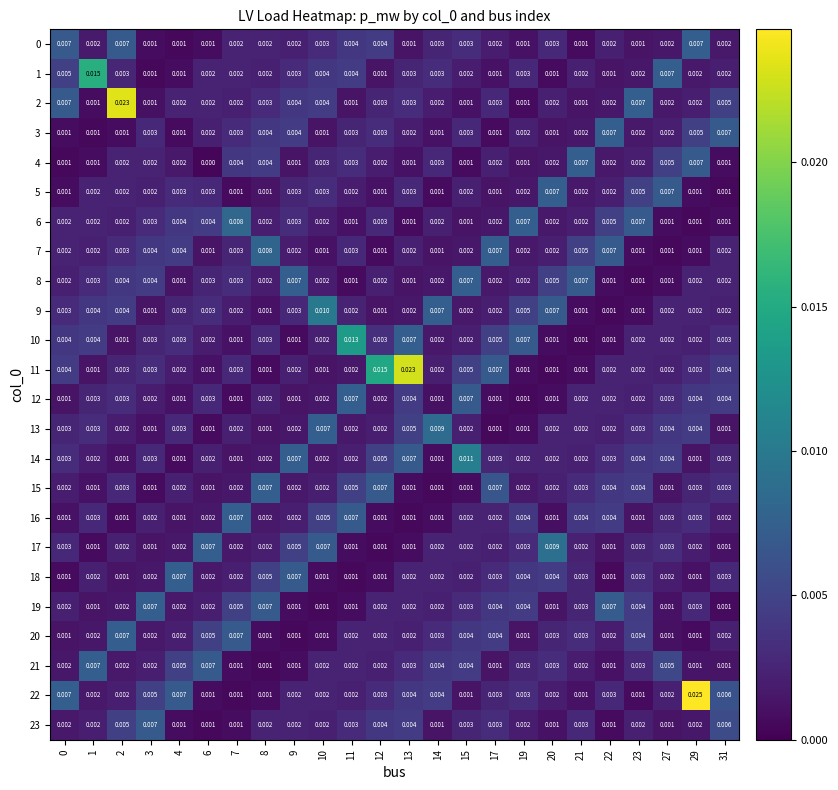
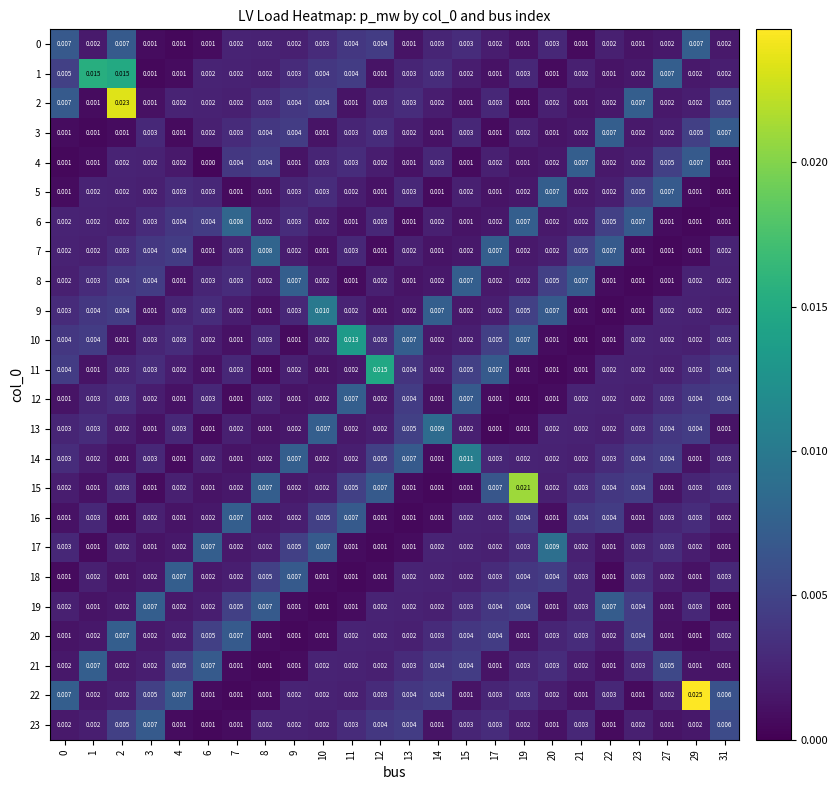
  {
    "1": {
      "0": 0.005,
      "1": 0.015,
-     "2": 0.003,
+     "2": 0.015,
      "3": 0.001,
      "4": 0.001,
      "6": 0.002,
      "7": 0.002,
      "8": 0.002,
      "9": 0.003,
      "10": 0.004,
      "11": 0.004,
      "12": 0.001,
      "13": 0.003,
      "14": 0.003,
      "15": 0.002,
      "17": 0.001,
      "19": 0.003,
      "20": 0.001,
      "21": 0.002,
      "22": 0.001,
      "23": 0.002,
      "27": 0.007,
      "29": 0.002,
      "31": 0.002
    },
    "11": {
      "0": 0.004,
      "1": 0.001,
      "2": 0.003,
      "3": 0.003,
      "4": 0.002,
      "6": 0.001,
      "7": 0.003,
      "8": 0.001,
      "9": 0.002,
      "10": 0.001,
      "11": 0.002,
      "12": 0.015,
-     "13": 0.023,
+     "13": 0.004,
      "14": 0.002,
      "15": 0.005,
      "17": 0.007,
      "19": 0.001,
      "20": 0.001,
      "21": 0.001,
      "22": 0.002,
      "23": 0.002,
      "27": 0.002,
      "29": 0.003,
      "31": 0.004
    },
    "15": {
      "0": 0.002,
      "1": 0.001,
      "2": 0.003,
      "3": 0.001,
      "4": 0.002,
      "6": 0.001,
      "7": 0.002,
      "8": 0.007,
      "9": 0.002,
      "10": 0.002,
      "11": 0.005,
      "12": 0.007,
      "13": 0.001,
      "14": 0.001,
      "15": 0.001,
      "17": 0.007,
-     "19": 0.002,
+     "19": 0.021,
      "20": 0.002,
      "21": 0.003,
      "22": 0.004,
      "23": 0.004,
      "27": 0.001,
      "29": 0.003,
      "31": 0.003
    }
  }
